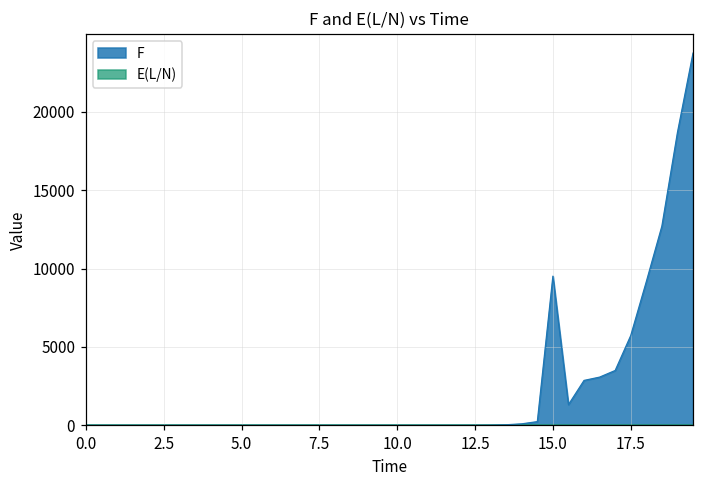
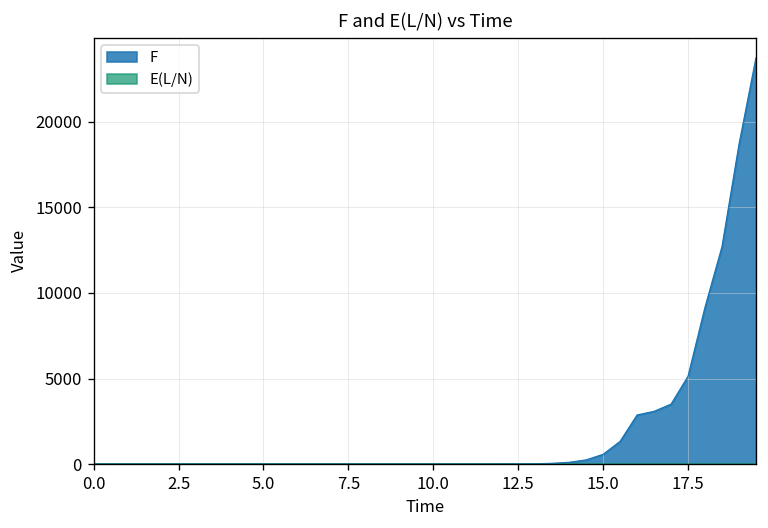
  {
    "F": {
-     "15.0": 9500,
-     "17.5": 5700
+     "15.0": 600,
+     "17.5": 5100
    },
    "E(L/N)": {
      "15.0": 0,
      "17.5": 0
    }
  }
